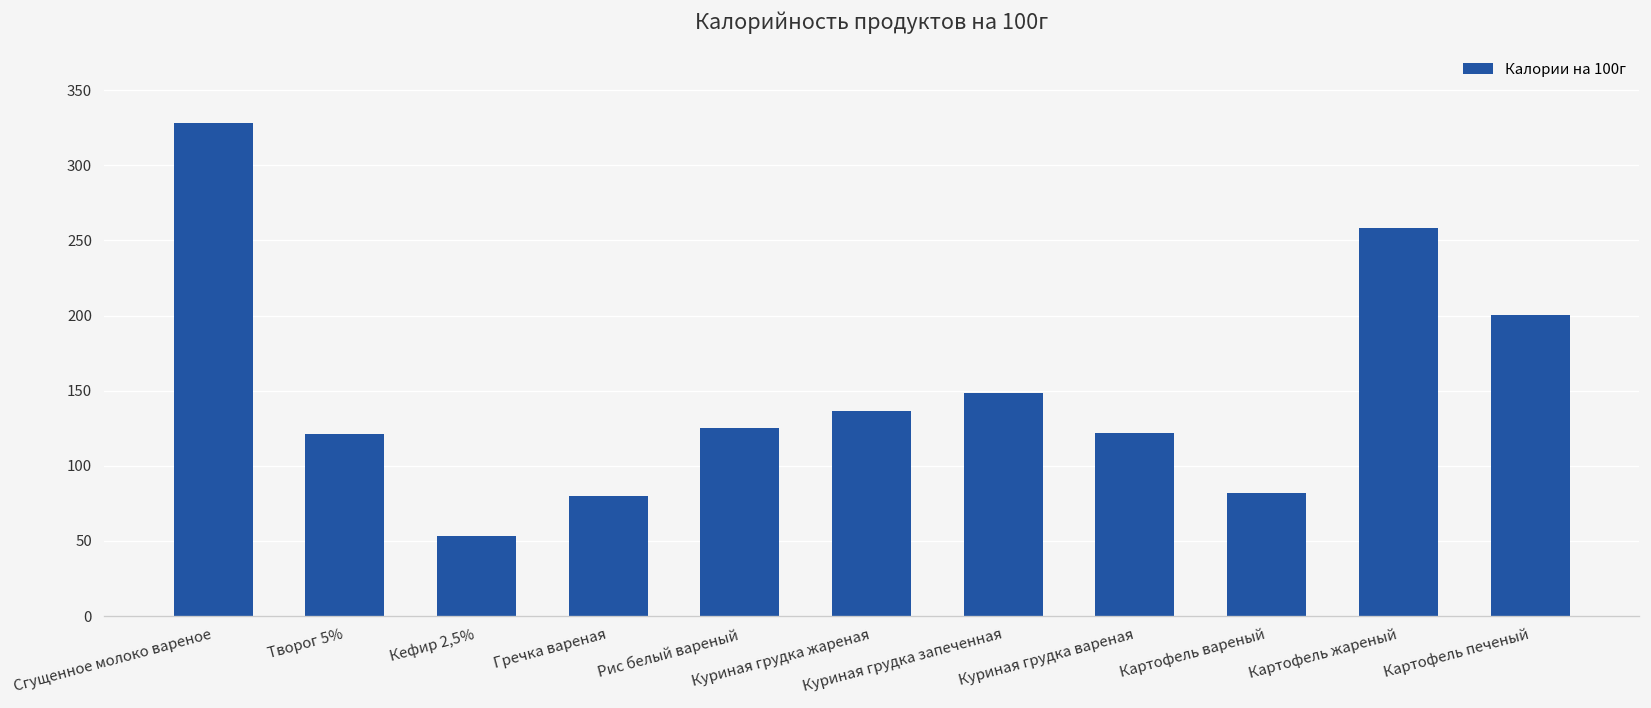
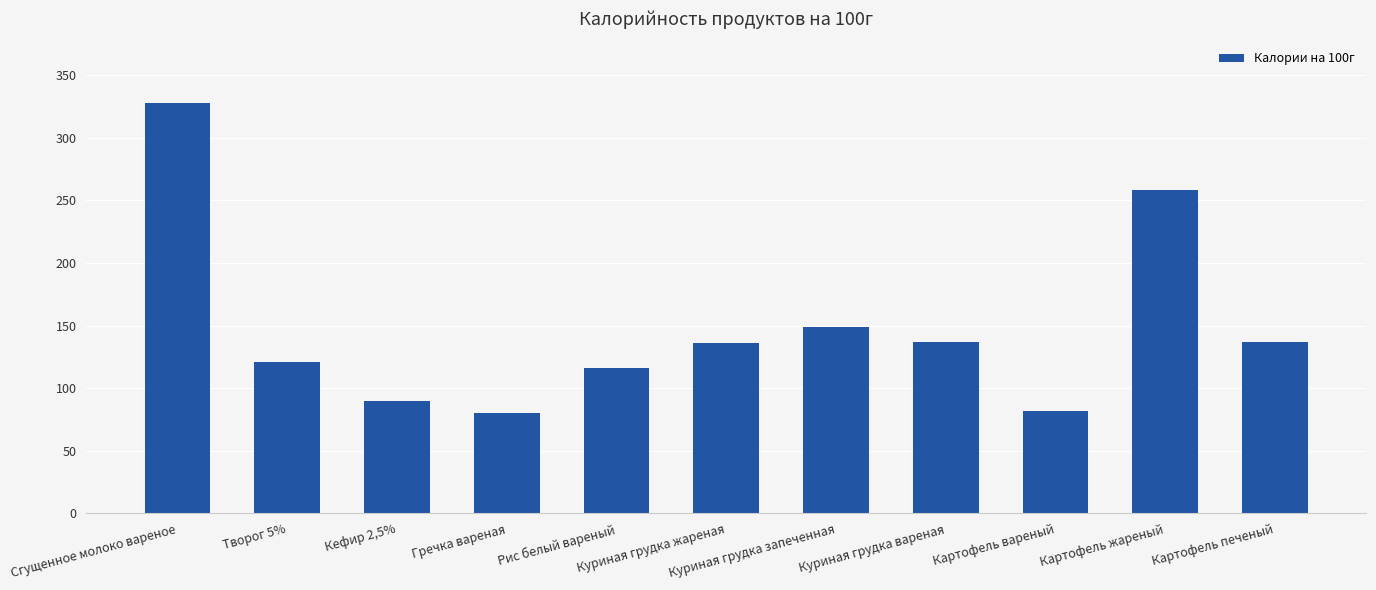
  {
    "Сгущенное молоко вареное": 328,
    "Творог 5%": 121,
-   "Кефир 2,5%": 53,
+   "Кефир 2,5%": 90,
    "Гречка вареная": 80,
-   "Рис белый вареный": 125,
+   "Рис белый вареный": 116,
    "Куриная грудка жареная": 136,
    "Куриная грудка запеченная": 149,
-   "Куриная грудка вареная": 122,
+   "Куриная грудка вареная": 137,
    "Картофель вареный": 82,
    "Картофель жареный": 258,
-   "Картофель печеный": 200
+   "Картофель печеный": 137
  }
